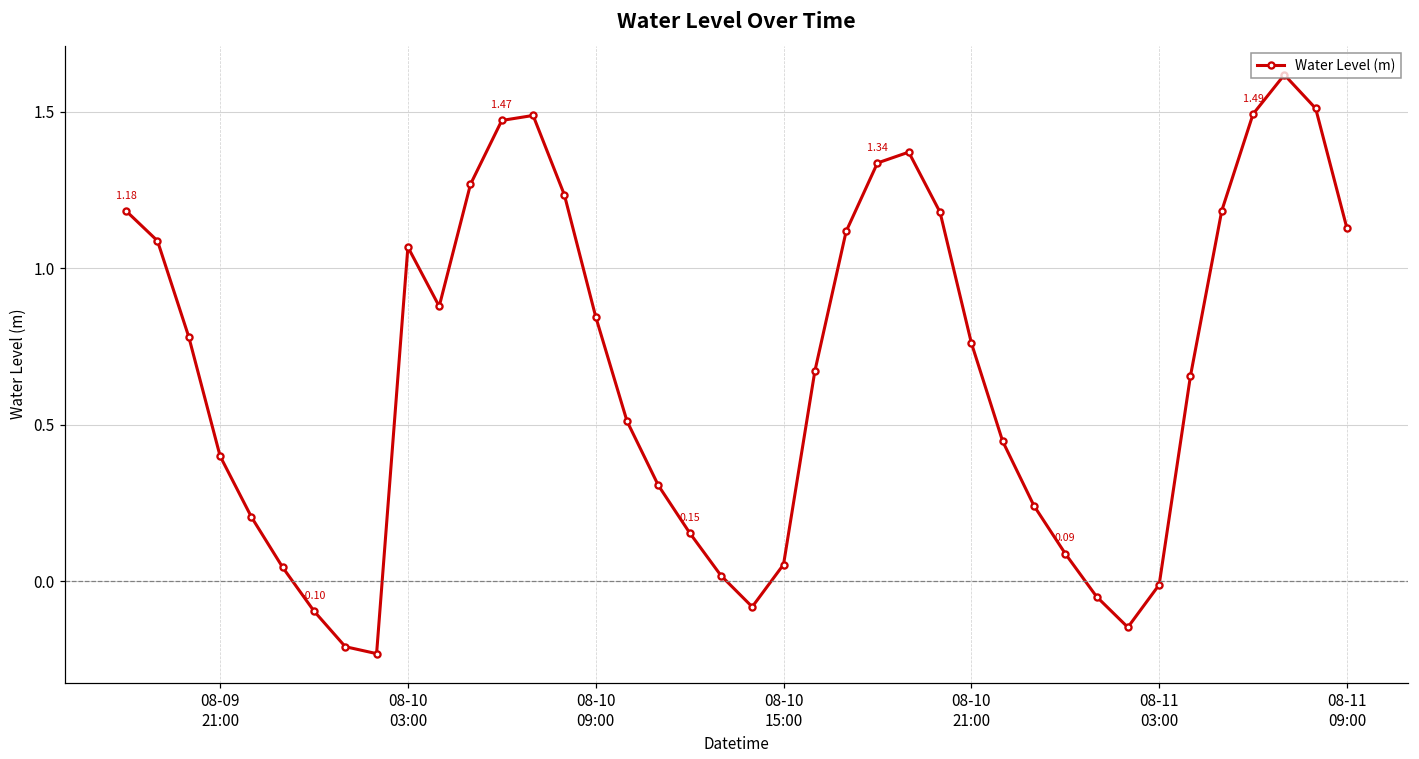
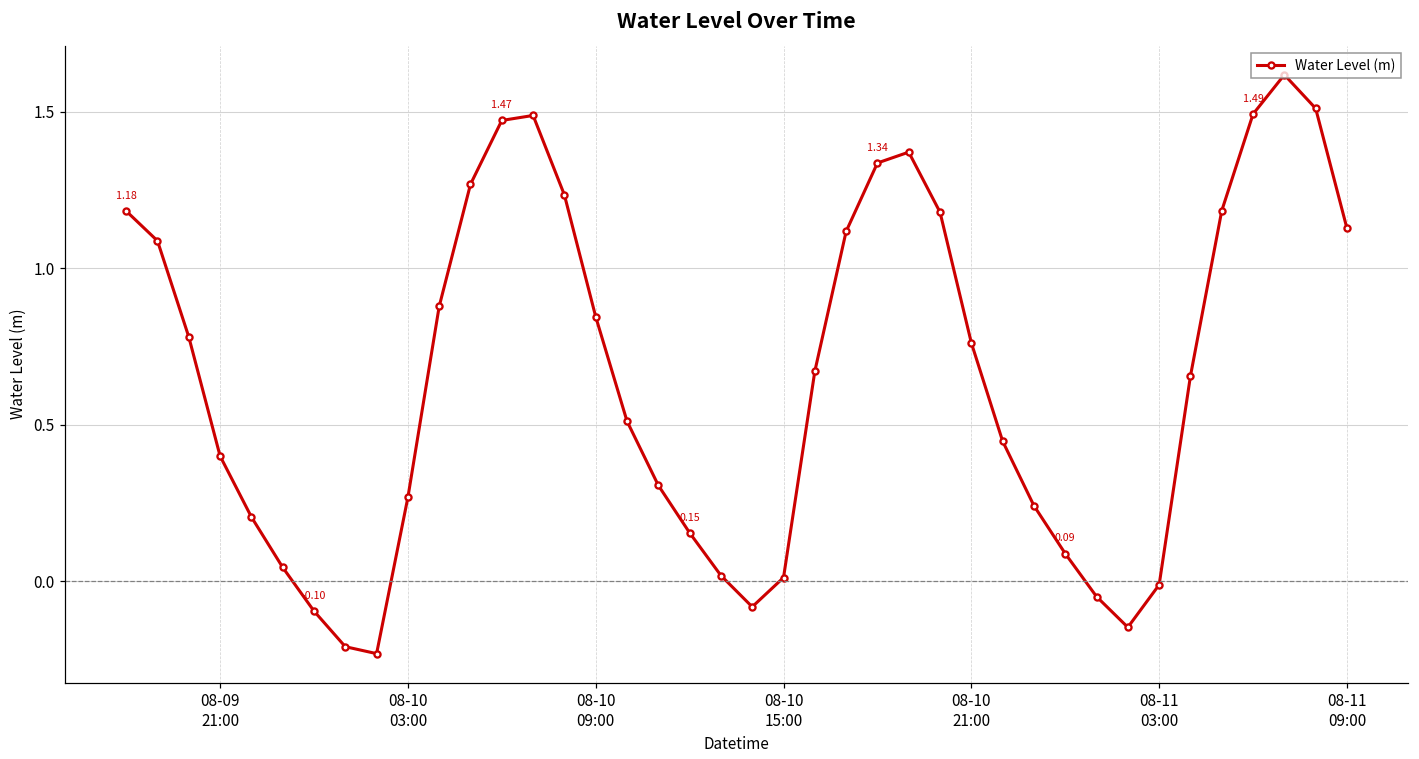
  {
    "08-09 21:00": 0.40,
-   "08-10 03:00": 1.07,
+   "08-10 03:00": 0.27,
    "08-10 09:00": 0.85,
-   "08-10 15:00": 0.05,
+   "08-10 15:00": 0.01,
    "08-10 21:00": 0.76,
    "08-11 03:00": -0.01,
    "08-11 09:00": 1.13
  }
